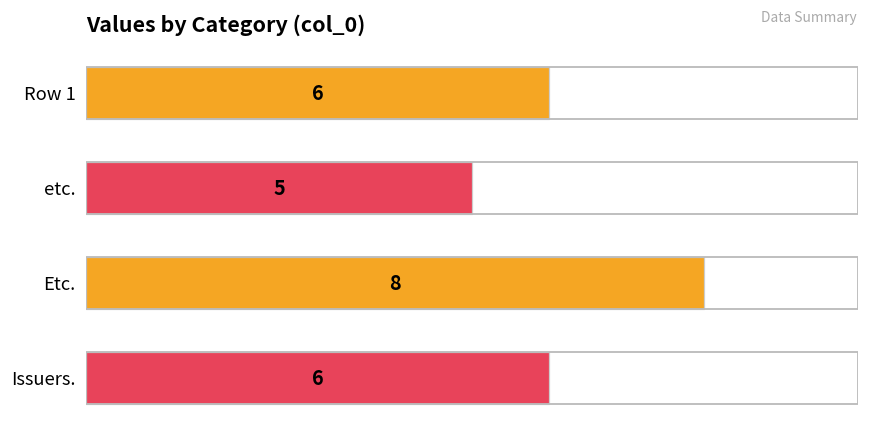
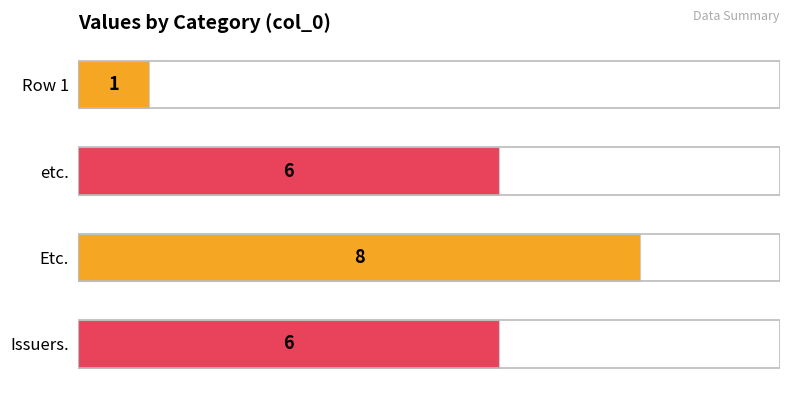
  {
-   "Row 1": 6,
-   "etc.": 5,
+   "Row 1": 1,
+   "etc.": 6,
    "Etc.": 8,
    "Issuers.": 6
  }
